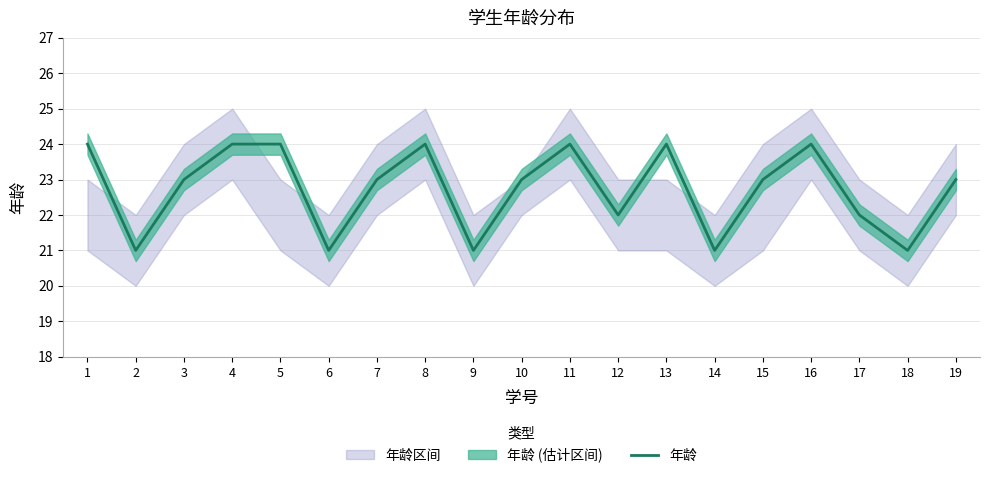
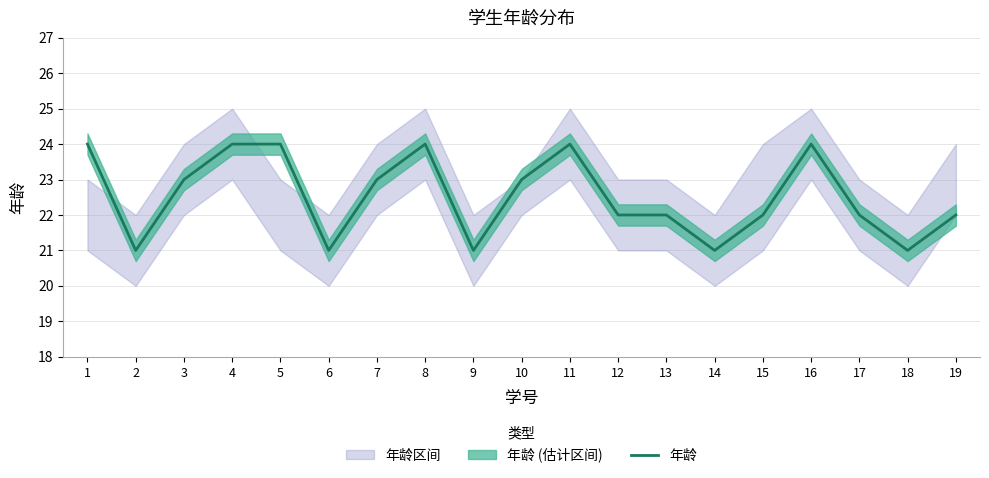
  {
    "年龄": {
      "1": 24,
      "2": 21,
      "3": 23,
      "4": 24,
      "5": 24,
      "6": 21,
      "7": 23,
      "8": 24,
      "9": 21,
      "11": 24,
      "12": 22,
-     "13": 24,
+     "13": 22,
      "14": 21,
-     "15": 23,
+     "15": 22,
      "16": 24,
      "17": 22,
      "18": 21,
-     "19": 23
+     "19": 22
    }
  }
